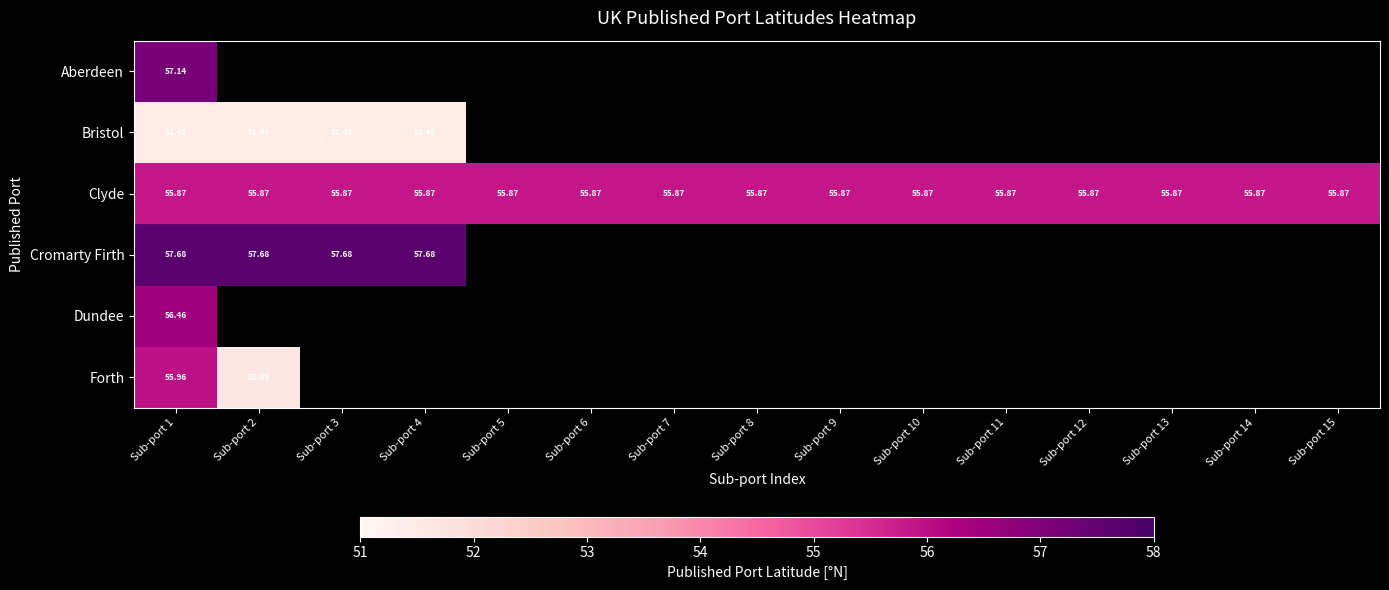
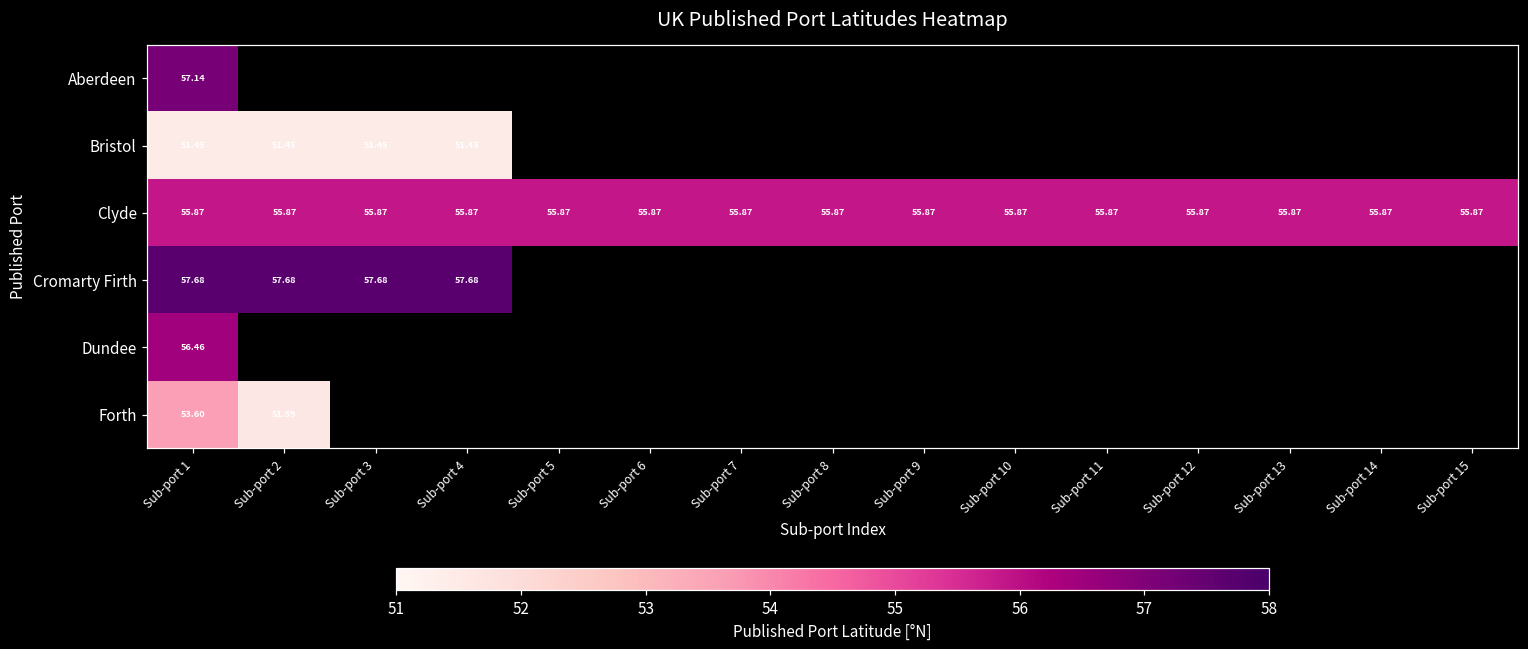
  {
    "Aberdeen": {
      "Sub-port 1": 57.14
    },
    "Clyde": {
      "Sub-port 1": 55.87,
      "Sub-port 2": 55.87,
      "Sub-port 3": 55.87,
      "Sub-port 4": 55.87,
      "Sub-port 5": 55.87,
      "Sub-port 6": 55.87,
      "Sub-port 7": 55.87,
      "Sub-port 8": 55.87,
      "Sub-port 9": 55.87,
      "Sub-port 10": 55.87,
      "Sub-port 11": 55.87,
      "Sub-port 12": 55.87,
      "Sub-port 13": 55.87,
      "Sub-port 14": 55.87,
      "Sub-port 15": 55.87
    },
    "Cromarty Firth": {
      "Sub-port 1": 57.68,
      "Sub-port 2": 57.68,
      "Sub-port 3": 57.68,
      "Sub-port 4": 57.68
    },
    "Dundee": {
      "Sub-port 1": 56.46
    },
    "Forth": {
-     "Sub-port 1": 55.96
+     "Sub-port 1": 53.60
    }
  }
